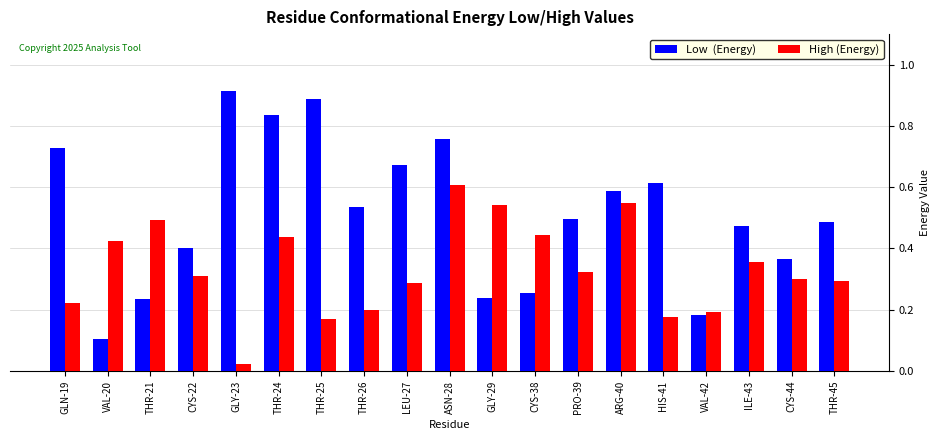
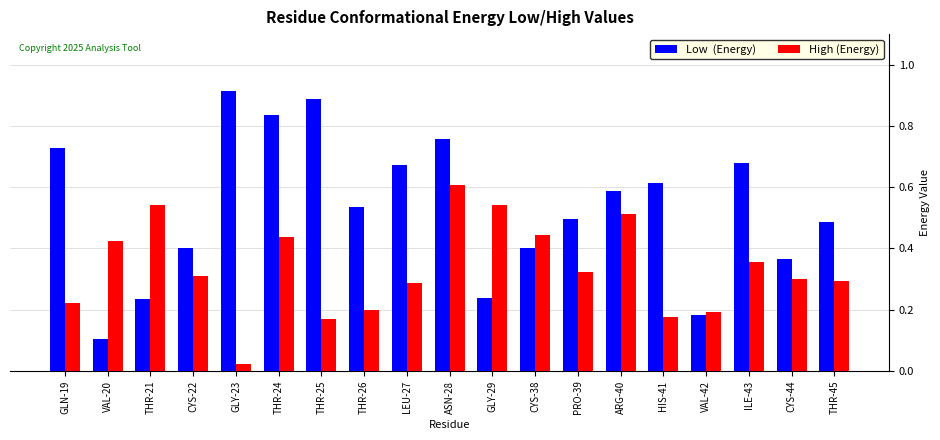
  {
    "Low (Energy)": {
      "GLN-19": 0.73,
      "VAL-20": 0.10,
      "THR-21": 0.23,
      "CYS-22": 0.40,
      "GLY-23": 0.92,
      "THR-24": 0.84,
      "THR-25": 0.89,
      "THR-26": 0.54,
      "LEU-27": 0.67,
      "ASN-28": 0.76,
      "GLY-29": 0.24,
-     "CYS-38": 0.25,
+     "CYS-38": 0.40,
      "PRO-39": 0.49,
      "ARG-40": 0.59,
      "HIS-41": 0.61,
      "VAL-42": 0.18,
-     "ILE-43": 0.47,
+     "ILE-43": 0.68,
      "CYS-44": 0.36,
      "THR-45": 0.49
    },
    "High (Energy)": {
      "GLN-19": 0.22,
      "VAL-20": 0.42,
-     "THR-21": 0.49,
+     "THR-21": 0.54,
      "CYS-22": 0.31,
      "GLY-23": 0.02,
      "THR-24": 0.44,
      "THR-25": 0.17,
      "THR-26": 0.20,
      "LEU-27": 0.29,
      "ASN-28": 0.61,
      "GLY-29": 0.54,
      "CYS-38": 0.44,
      "PRO-39": 0.32,
-     "ARG-40": 0.55,
+     "ARG-40": 0.51,
      "HIS-41": 0.18,
      "VAL-42": 0.19,
      "ILE-43": 0.36,
      "CYS-44": 0.30,
      "THR-45": 0.29
    }
  }
